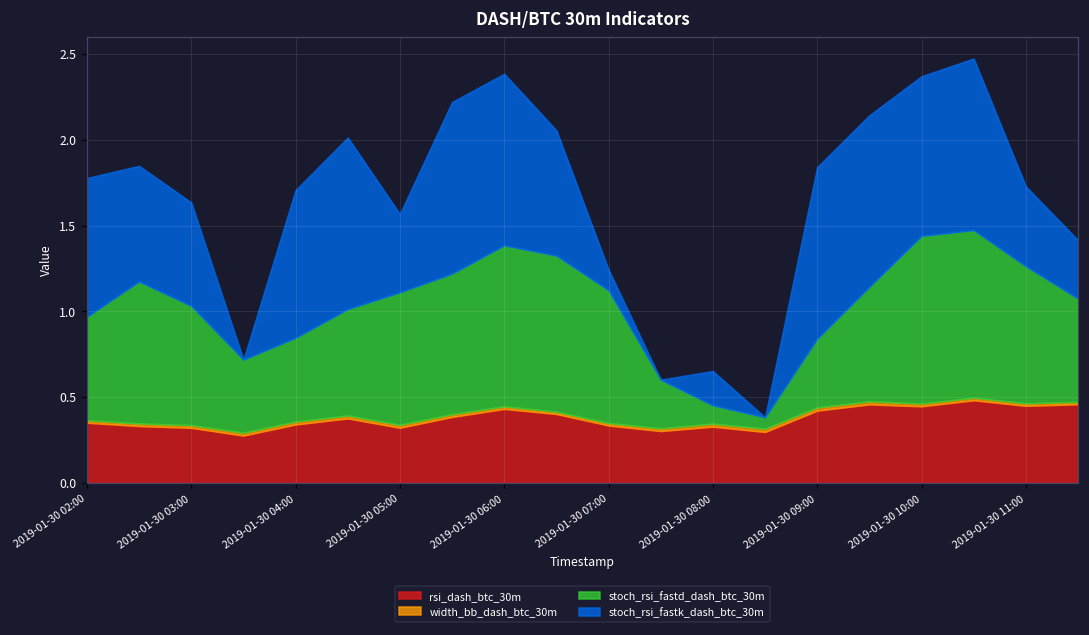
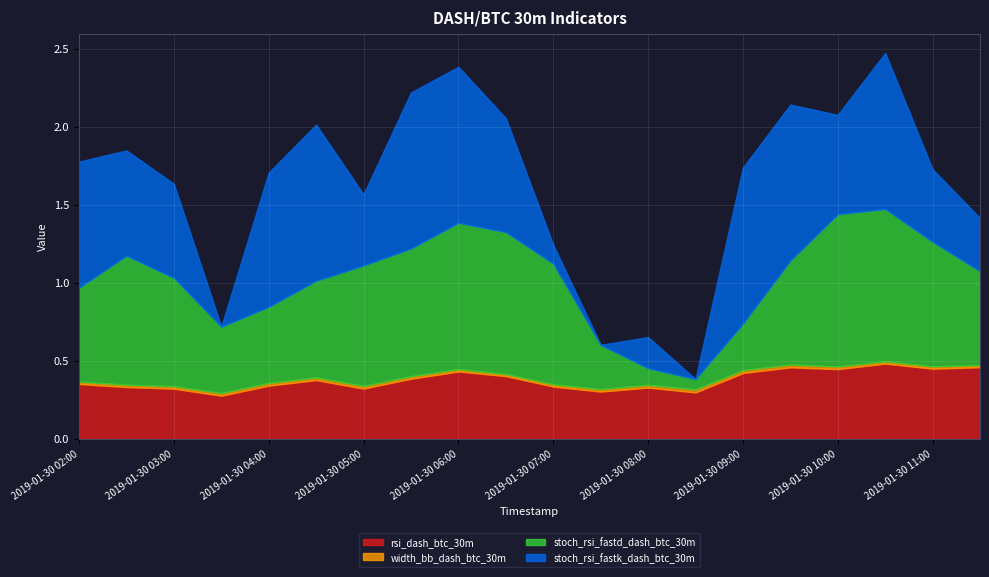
  {
    "rsi_dash_btc_30m": {
      "2019-01-30 04:00": 0.34,
      "2019-01-30 05:00": 0.32,
      "2019-01-30 08:00": 0.33,
      "2019-01-30 09:00": 0.42,
      "2019-01-30 10:00": 0.45
    },
    "width_bb_dash_btc_30m": {
      "2019-01-30 04:00": 0.02,
      "2019-01-30 05:00": 0.02,
      "2019-01-30 08:00": 0.02,
      "2019-01-30 09:00": 0.02,
      "2019-01-30 10:00": 0.02
    },
    "stoch_rsi_fastd_dash_btc_30m": {
      "2019-01-30 02:00": 0.60,
      "2019-01-30 03:00": 0.70,
      "2019-01-30 04:00": 0.49,
      "2019-01-30 05:00": 0.77,
      "2019-01-30 06:00": 0.94,
      "2019-01-30 07:00": 0.77,
      "2019-01-30 08:00": 0.11,
-     "2019-01-30 09:00": 0.40,
+     "2019-01-30 09:00": 0.30,
      "2019-01-30 10:00": 0.98,
      "2019-01-30 11:00": 0.80
    },
    "stoch_rsi_fastk_dash_btc_30m": {
      "2019-01-30 02:00": 0.81,
      "2019-01-30 03:00": 0.60,
      "2019-01-30 04:00": 0.86,
      "2019-01-30 05:00": 0.46,
      "2019-01-30 06:00": 1.00,
      "2019-01-30 07:00": 0.12,
      "2019-01-30 08:00": 0.20,
      "2019-01-30 09:00": 1.00,
-     "2019-01-30 10:00": 0.93,
+     "2019-01-30 10:00": 0.64,
      "2019-01-30 11:00": 0.47
    }
  }
